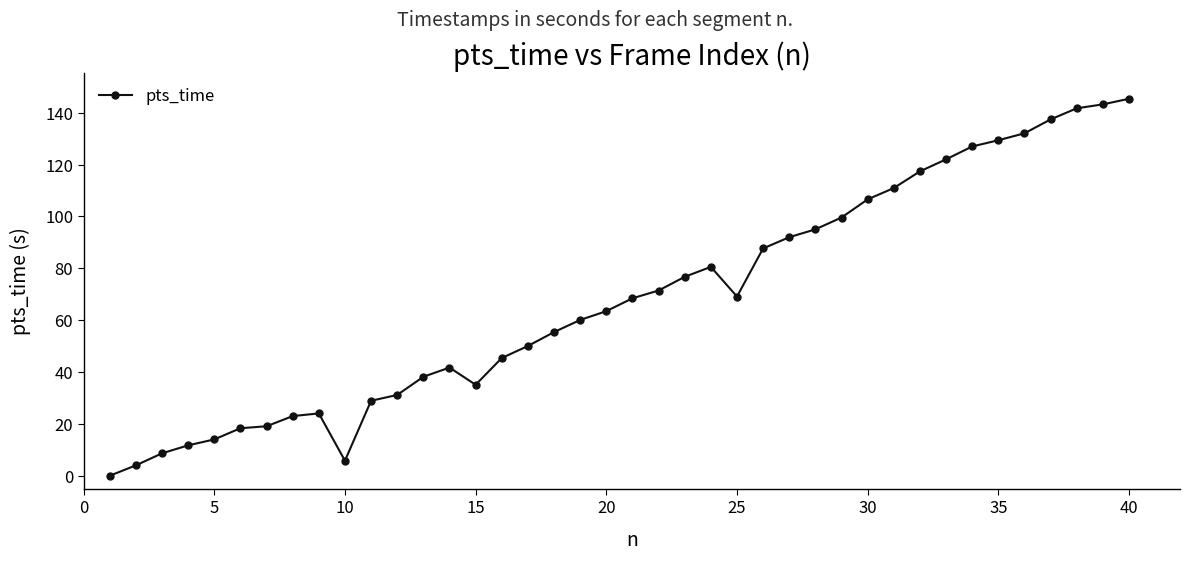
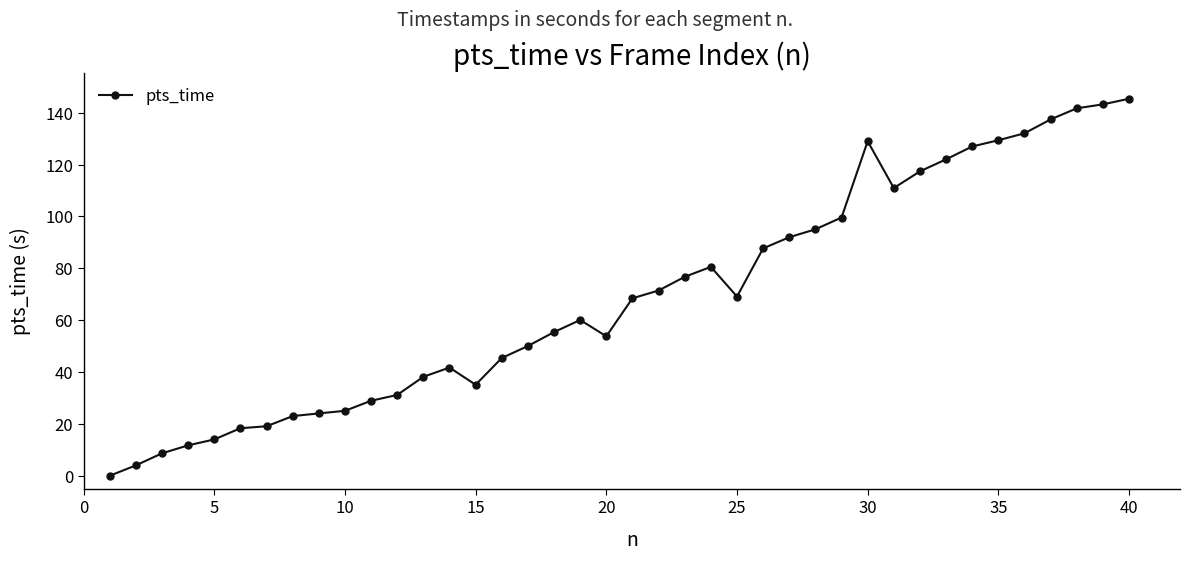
  {
    "5": 14,
-   "10": 6,
+   "10": 25,
    "15": 35,
-   "20": 63,
+   "20": 54,
    "25": 69,
-   "30": 107,
+   "30": 129,
    "35": 129,
    "40": 145
  }
